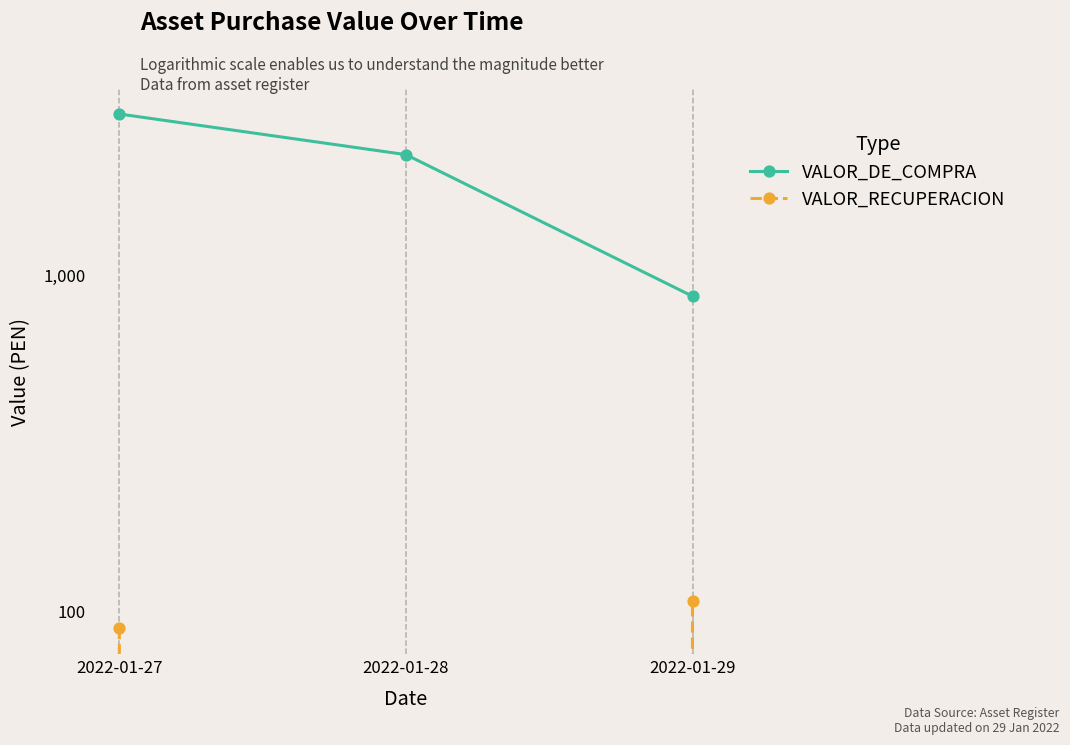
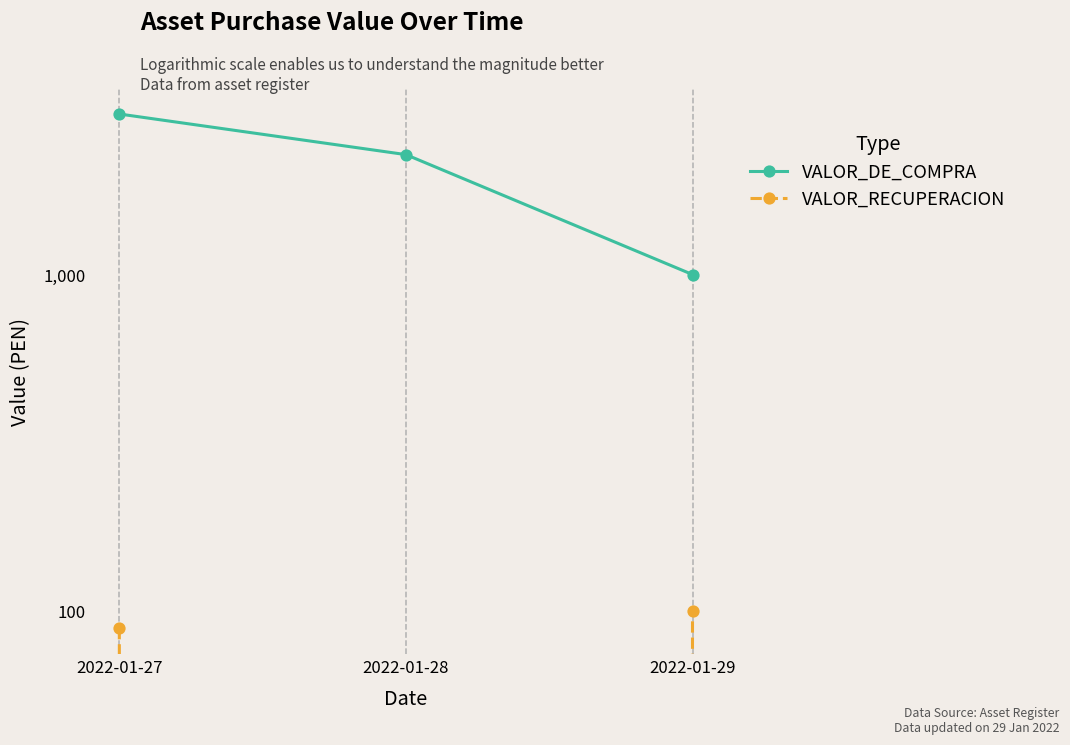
  {
    "VALOR_DE_COMPRA": {
      "2022-01-27": "3,000",
      "2022-01-28": "2,300",
-     "2022-01-29": "860"
+     "2022-01-29": "1,000"
    },
    "VALOR_RECUPERACION": {
      "2022-01-27": "89",
-     "2022-01-29": "107"
+     "2022-01-29": "100"
    }
  }
